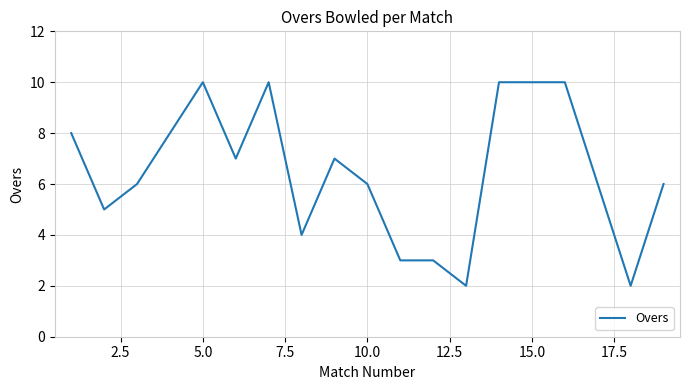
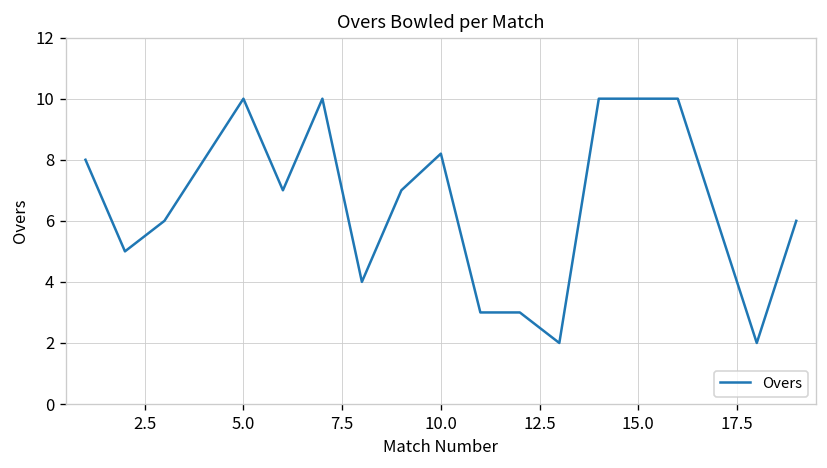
  {
    "5.0": 10.0,
-   "10.0": 6.0,
+   "10.0": 8.2,
    "15.0": 10.0
  }
